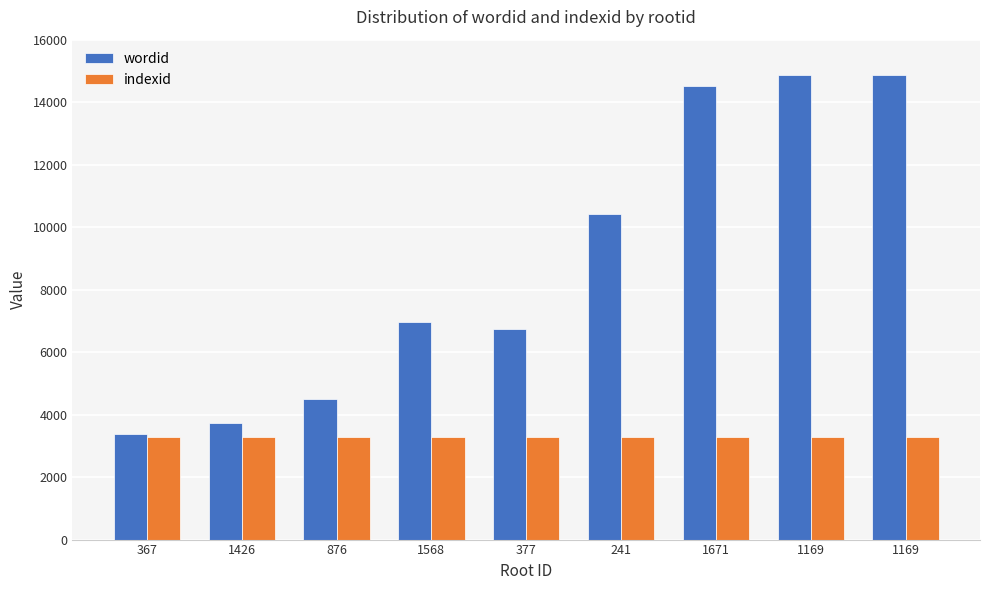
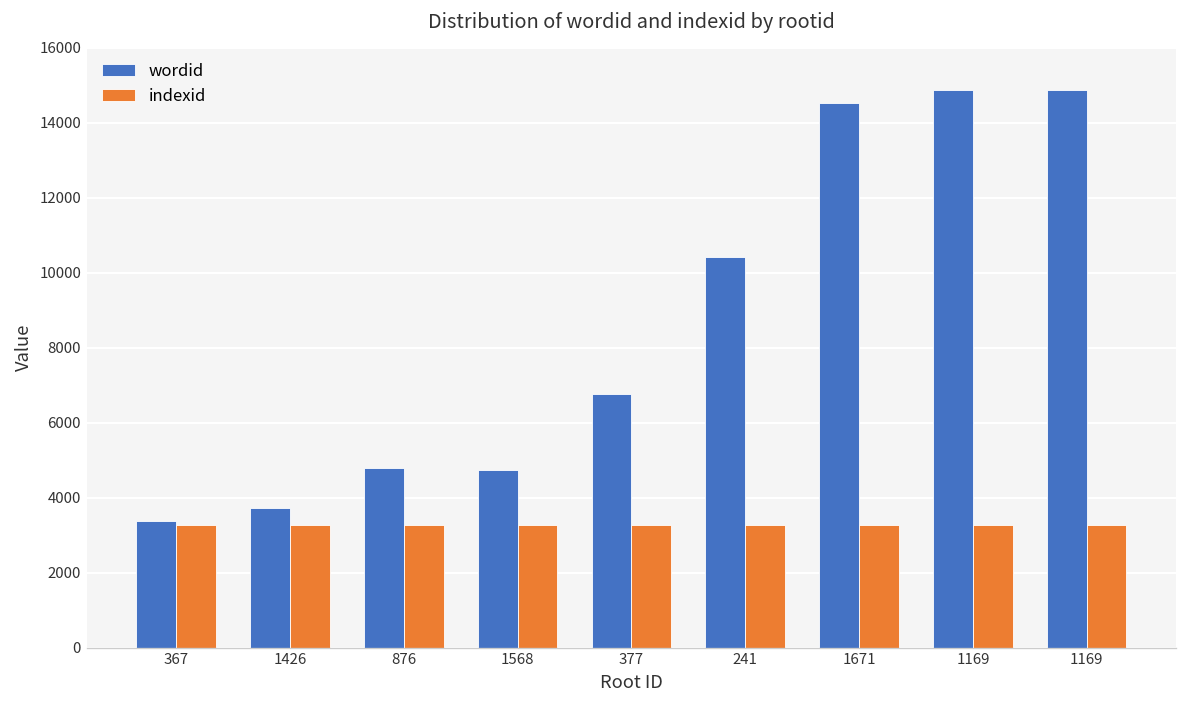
  {
    "wordid": {
      "367": 3400,
      "1426": 3700,
-     "876": 4500,
-     "1568": 7000,
+     "876": 4800,
+     "1568": 4700,
      "377": 6800,
      "241": 10400,
      "1671": 14500
    },
    "indexid": {
      "367": 3300,
      "1426": 3300,
      "876": 3300,
      "1568": 3300,
      "377": 3300,
      "241": 3300,
      "1671": 3300
    }
  }
